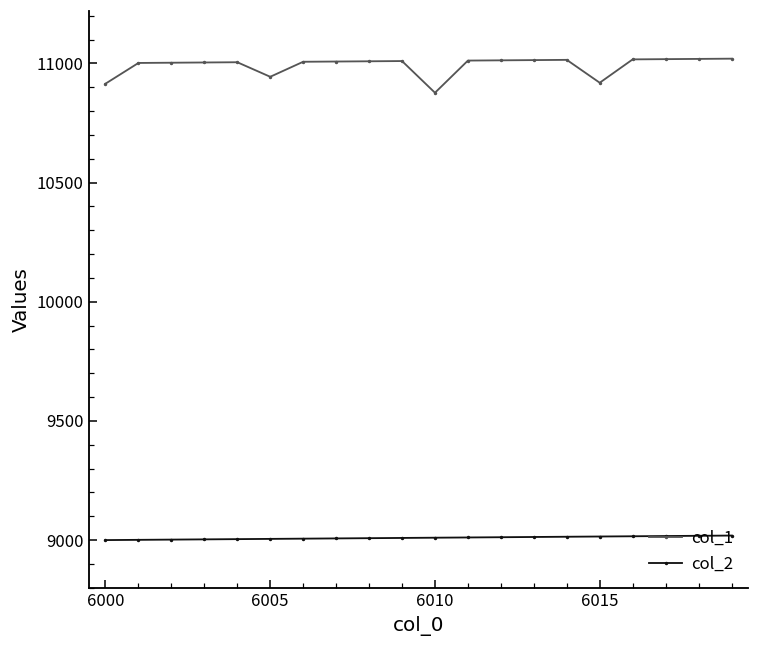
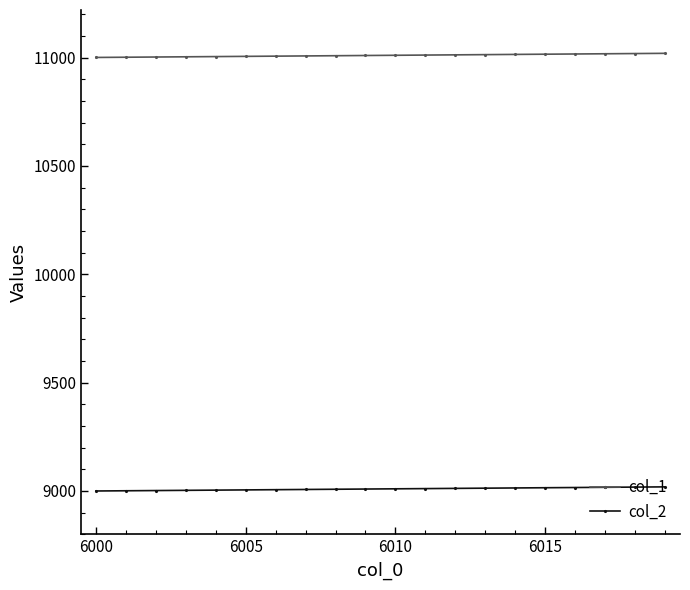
  {
    "col_1": {
-     "6000": 10920,
-     "6005": 10940,
-     "6010": 10880,
-     "6015": 10920
+     "6000": 11000,
+     "6005": 11010,
+     "6010": 11010,
+     "6015": 11020
    },
    "col_2": {
      "6000": 9000,
      "6005": 9010,
      "6010": 9010,
      "6015": 9020
    }
  }
